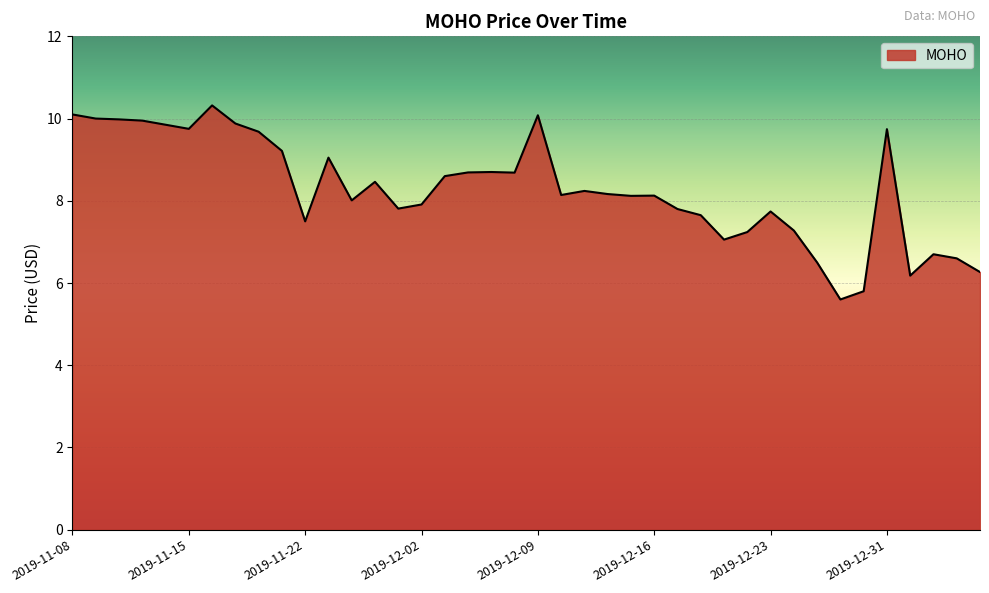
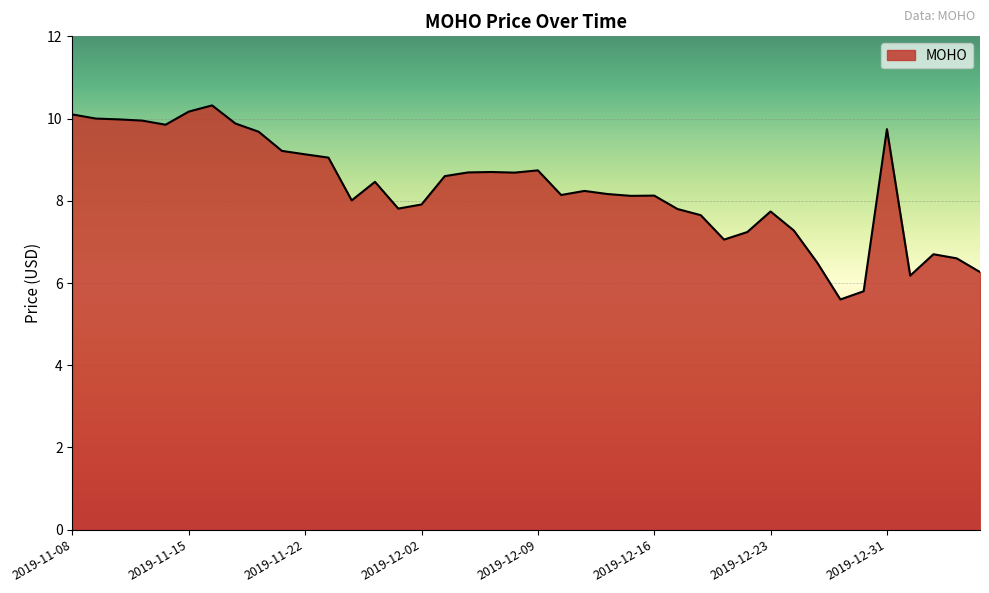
  {
    "2019-11-08": 10.1,
-   "2019-11-15": 9.8,
-   "2019-11-22": 7.5,
+   "2019-11-15": 10.2,
+   "2019-11-22": 9.1,
    "2019-12-02": 7.9,
-   "2019-12-09": 10.1,
+   "2019-12-09": 8.7,
    "2019-12-16": 8.1,
    "2019-12-23": 7.7,
    "2019-12-31": 9.7
  }
